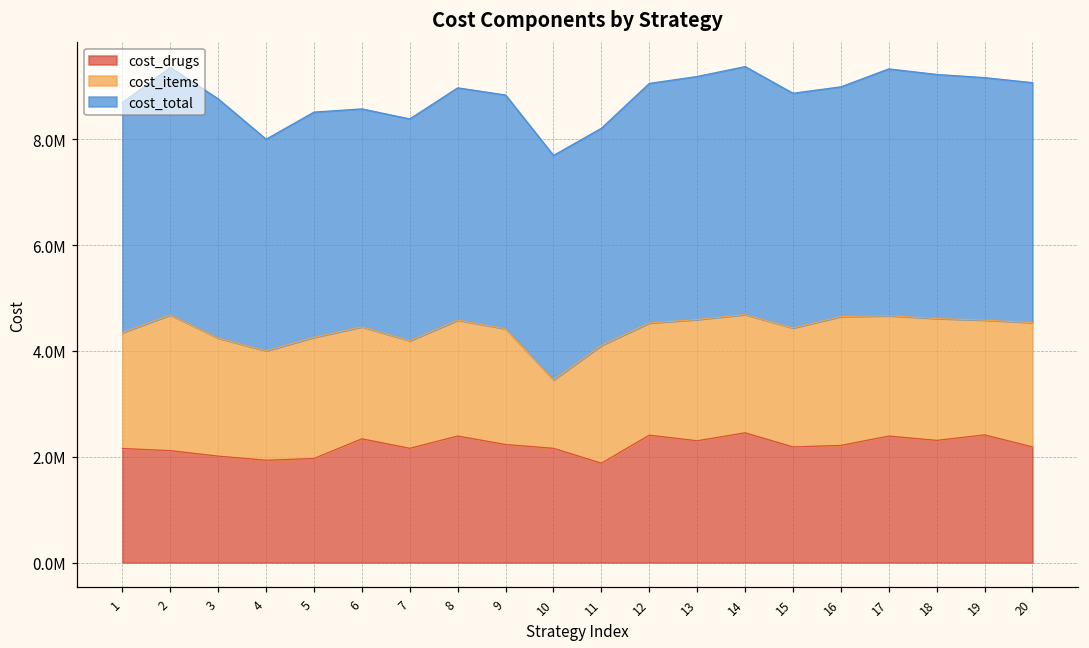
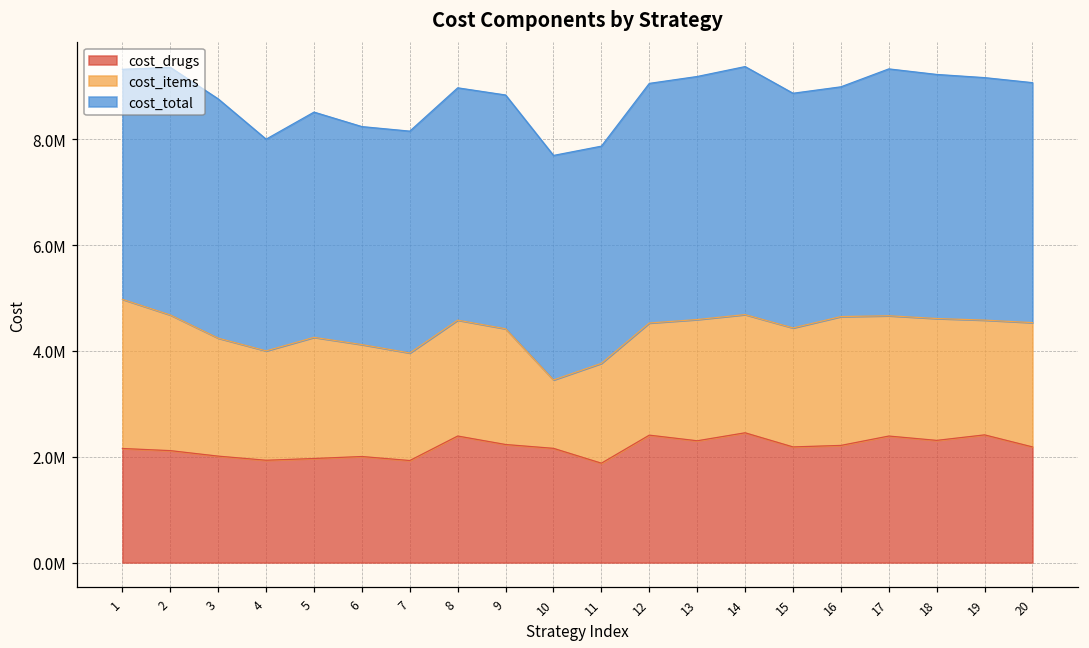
  {
    "cost_drugs": {
      "1": 2200000,
      "2": 2100000,
      "3": 2000000,
      "4": 1900000,
      "5": 2000000,
-     "6": 2300000,
-     "7": 2200000,
+     "6": 2000000,
+     "7": 1900000,
      "8": 2400000,
      "9": 2200000,
      "10": 2200000,
      "11": 1900000,
      "12": 2400000,
      "13": 2300000,
      "14": 2500000,
      "15": 2200000,
      "16": 2200000,
      "17": 2400000,
      "18": 2300000,
      "19": 2400000,
      "20": 2200000
    },
    "cost_items": {
-     "1": 2200000,
+     "1": 2800000,
      "2": 2600000,
      "3": 2200000,
      "4": 2100000,
      "5": 2300000,
      "6": 2100000,
      "7": 2000000,
      "8": 2200000,
      "9": 2200000,
      "10": 1300000,
-     "11": 2200000,
+     "11": 1900000,
      "12": 2100000,
      "13": 2300000,
      "14": 2200000,
      "15": 2200000,
      "16": 2400000,
      "17": 2300000,
      "18": 2300000,
      "19": 2200000,
      "20": 2300000
    },
    "cost_total": {
      "3": 4500000,
      "4": 4000000,
      "5": 4300000,
      "6": 4100000,
      "7": 4200000,
      "8": 4400000,
      "9": 4400000,
      "10": 4200000,
      "11": 4100000,
      "12": 4500000,
      "13": 4600000,
      "14": 4700000,
      "15": 4400000,
      "16": 4300000,
      "17": 4700000,
      "18": 4600000,
      "19": 4600000,
      "20": 4500000
    }
  }
